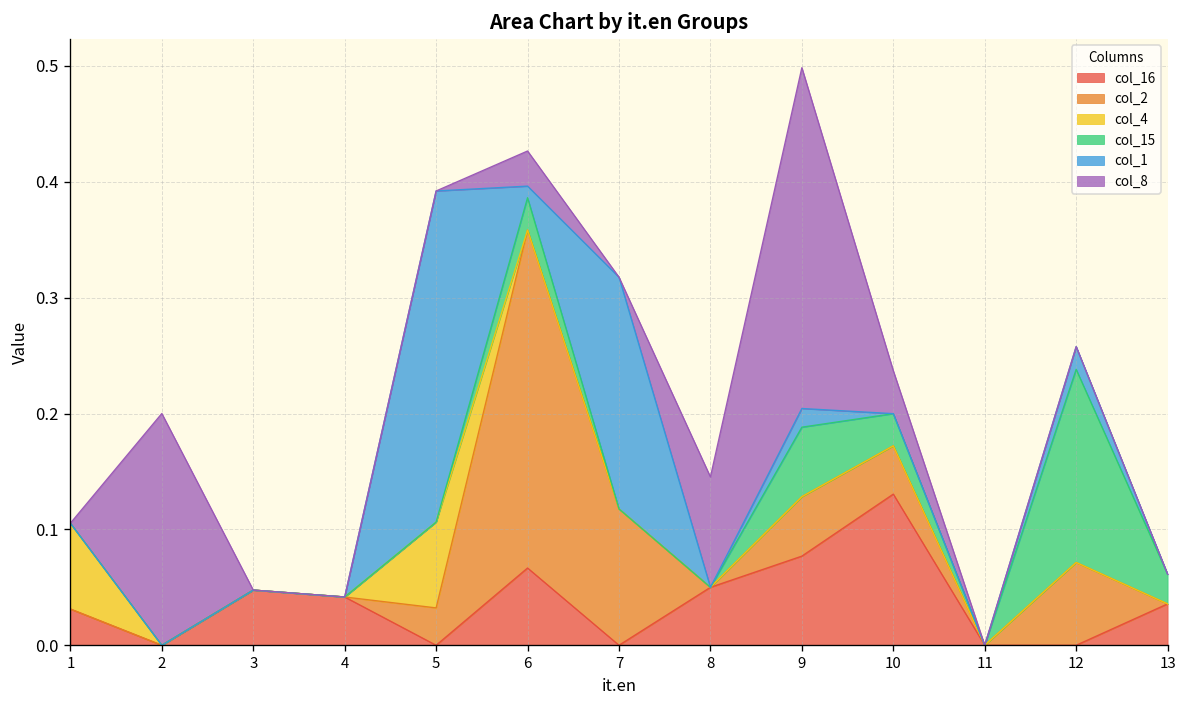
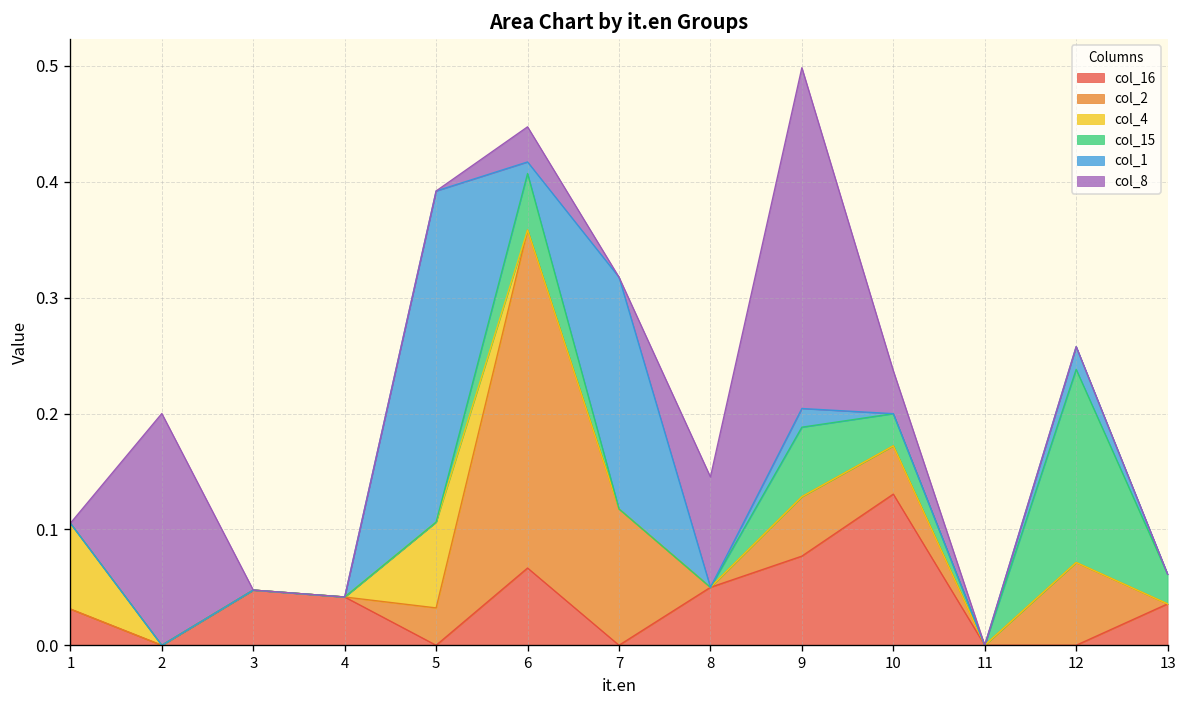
  {
    "col_15": {
-     "6": 0.03,
+     "6": 0.05,
      "9": 0.06,
      "12": 0.17
    },
    "col_1": {
      "6": 0.01,
      "9": 0.02
    },
    "col_8": {
      "2": 0.20,
      "6": 0.03,
      "8": 0.10,
      "9": 0.29,
      "10": 0.04
    }
  }
